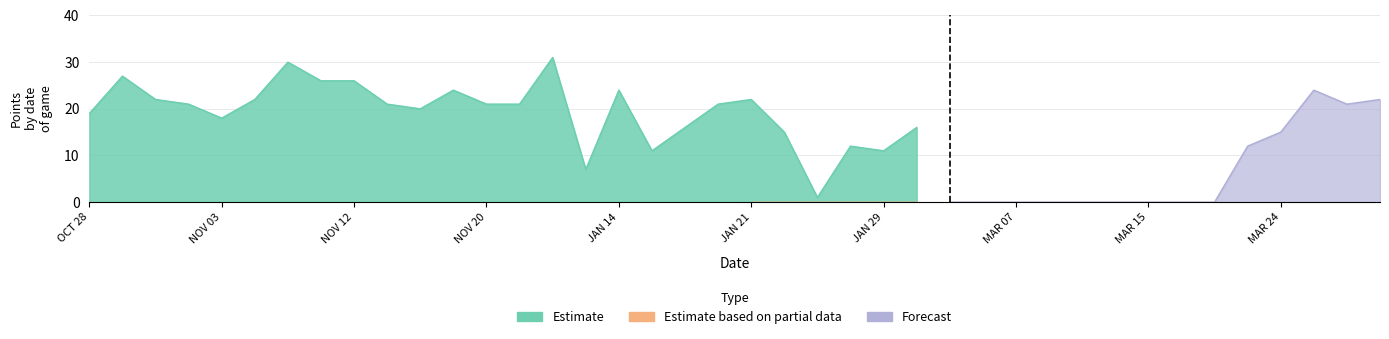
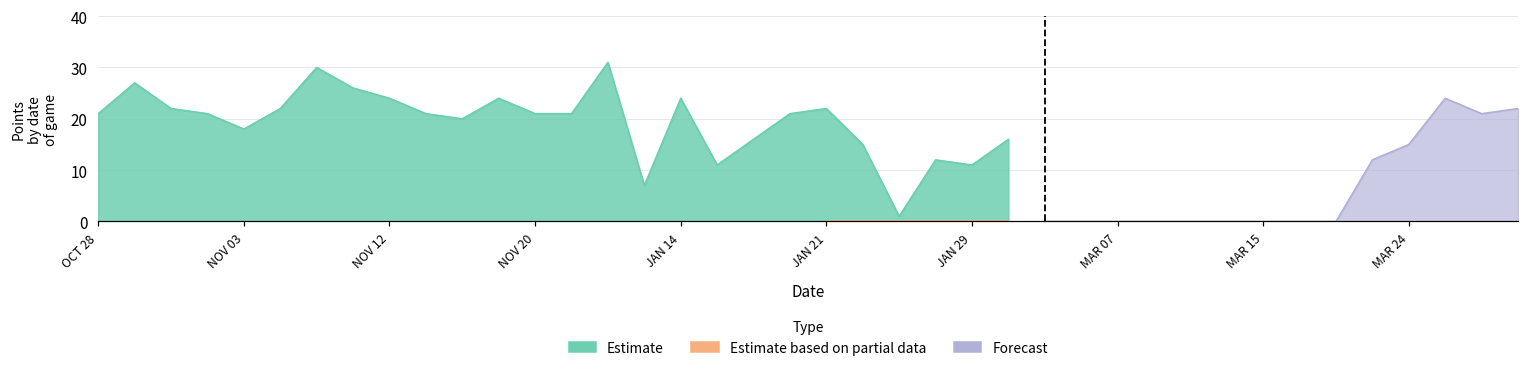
  {
    "Estimate": {
-     "OCT 28": 19,
+     "OCT 28": 21,
      "NOV 03": 18,
-     "NOV 12": 26,
+     "NOV 12": 24,
      "NOV 20": 21,
      "JAN 14": 24,
      "JAN 21": 22,
      "JAN 29": 11
    },
    "Estimate based on partial data": {
      "JAN 21": 0,
      "JAN 29": 0
    },
    "Forecast": {
      "MAR 07": 0,
      "MAR 15": 0,
      "MAR 24": 15
    }
  }
